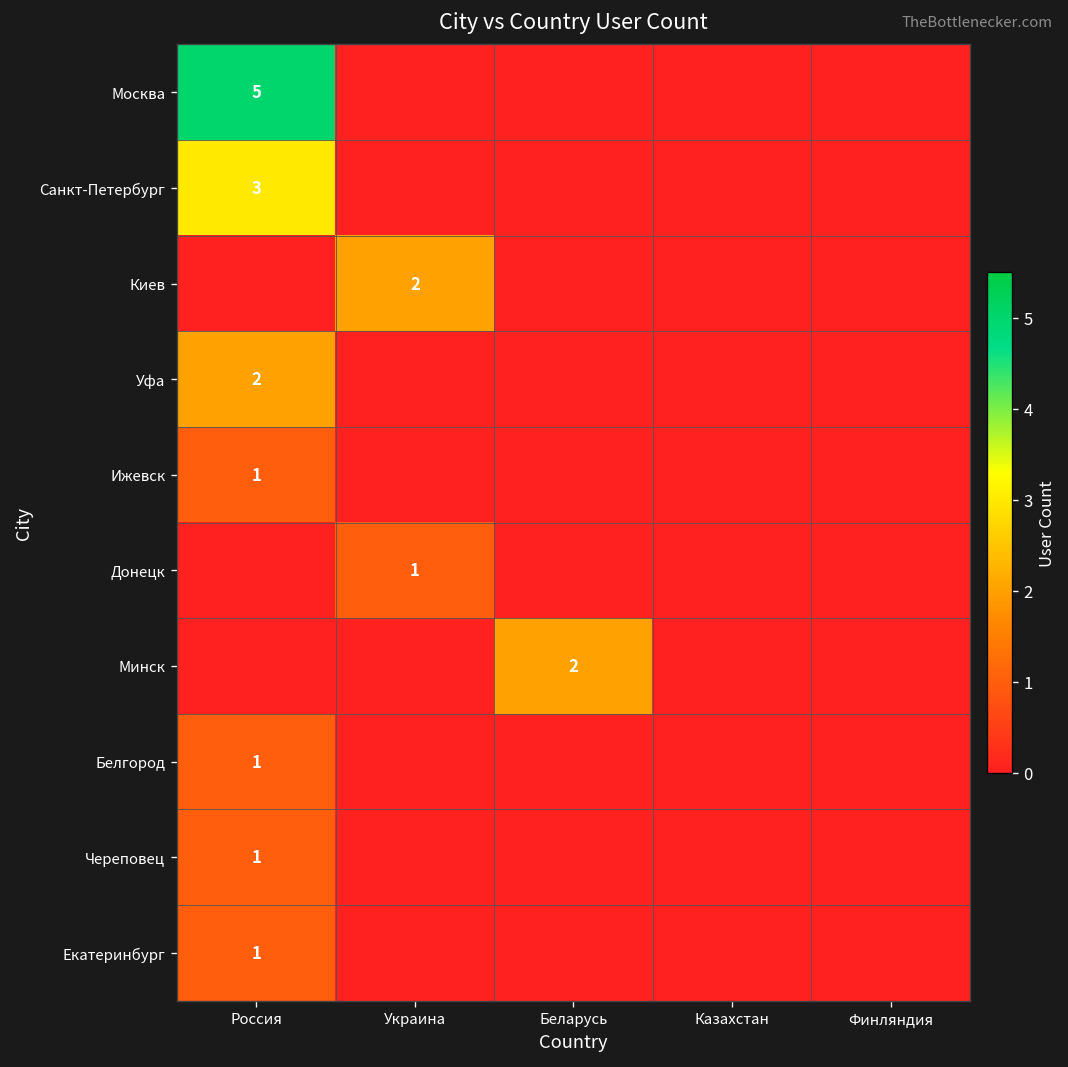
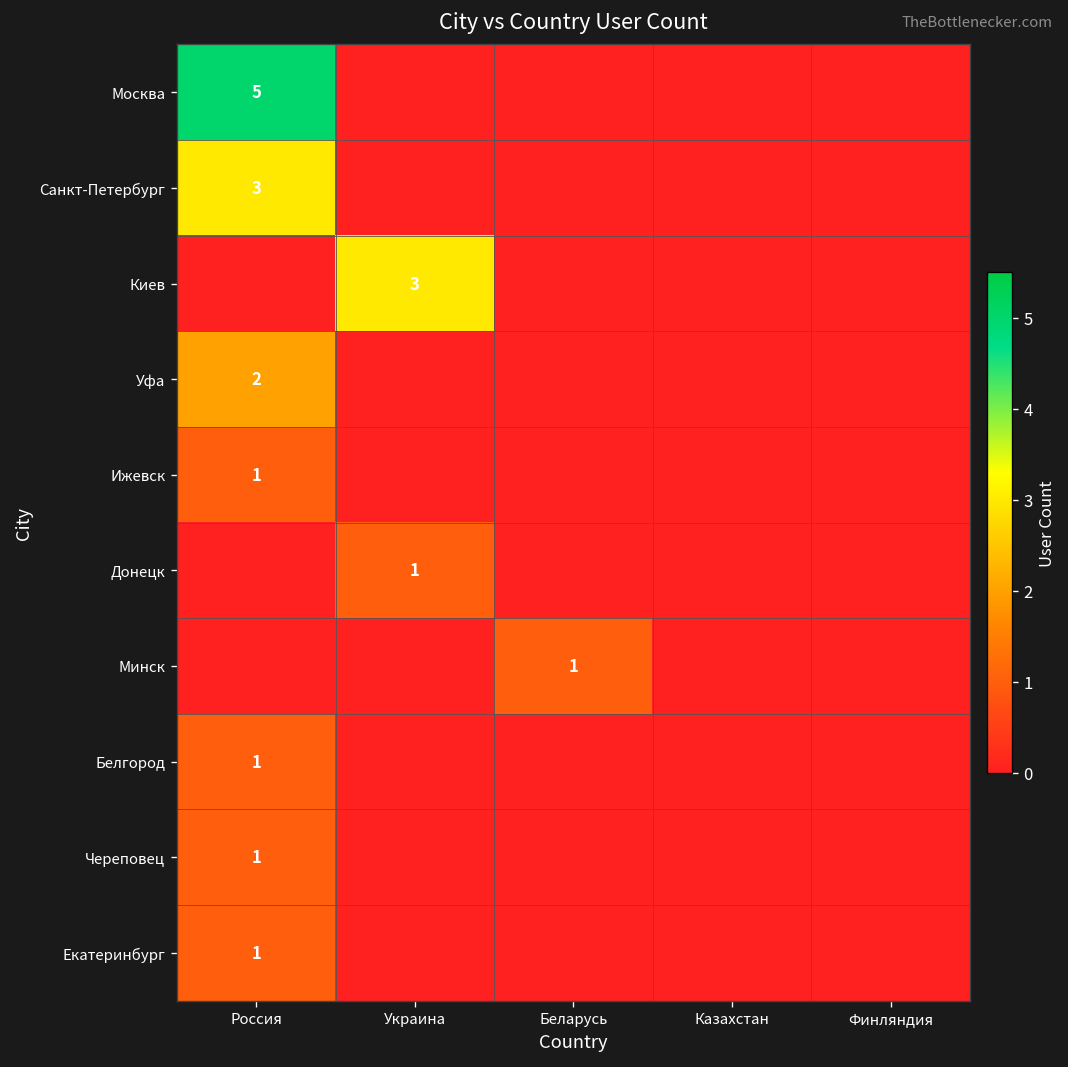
  {
    "Москва": {
      "Россия": 5
    },
    "Санкт-Петербург": {
      "Россия": 3
    },
    "Киев": {
-     "Украина": 2
+     "Украина": 3
    },
    "Уфа": {
      "Россия": 2
    },
    "Ижевск": {
      "Россия": 1
    },
    "Донецк": {
      "Украина": 1
    },
    "Минск": {
-     "Беларусь": 2
+     "Беларусь": 1
    },
    "Белгород": {
      "Россия": 1
    },
    "Череповец": {
      "Россия": 1
    },
    "Екатеринбург": {
      "Россия": 1
    }
  }
